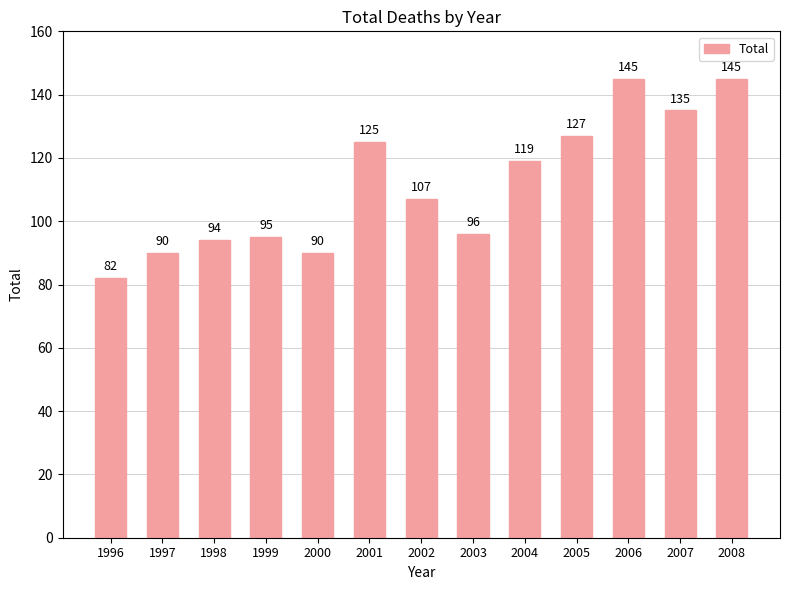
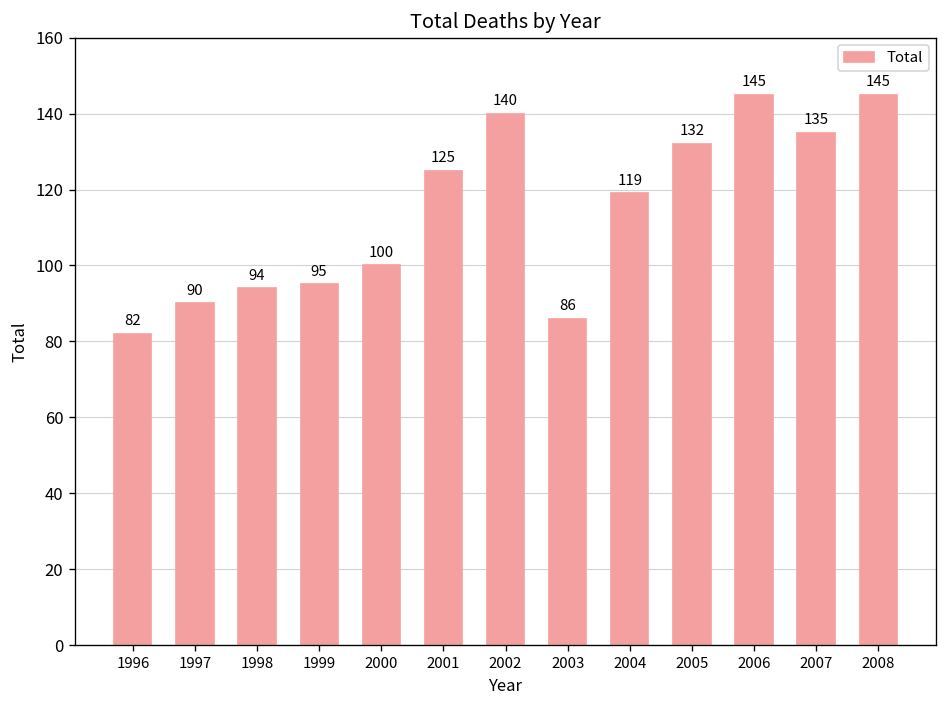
  {
    "1996": 82,
    "1997": 90,
    "1998": 94,
    "1999": 95,
-   "2000": 90,
+   "2000": 100,
    "2001": 125,
-   "2002": 107,
-   "2003": 96,
+   "2002": 140,
+   "2003": 86,
    "2004": 119,
-   "2005": 127,
+   "2005": 132,
    "2006": 145,
    "2007": 135,
    "2008": 145
  }
